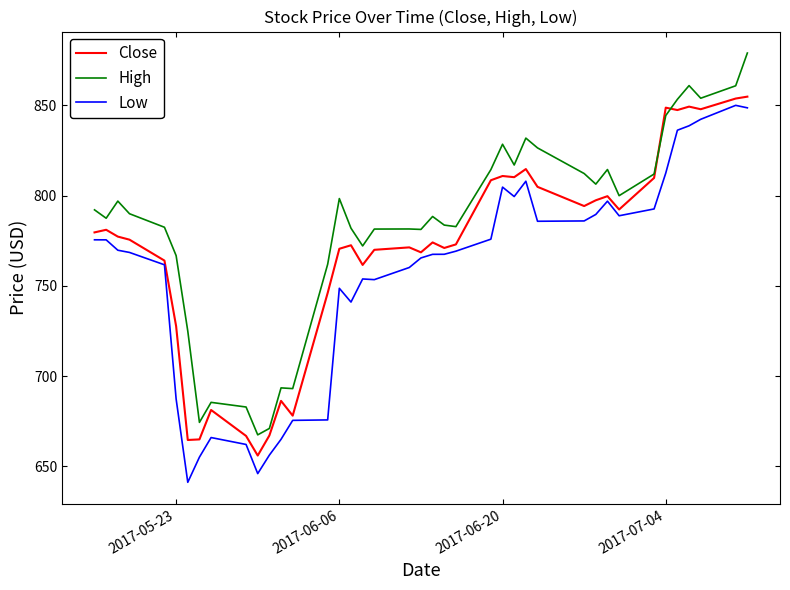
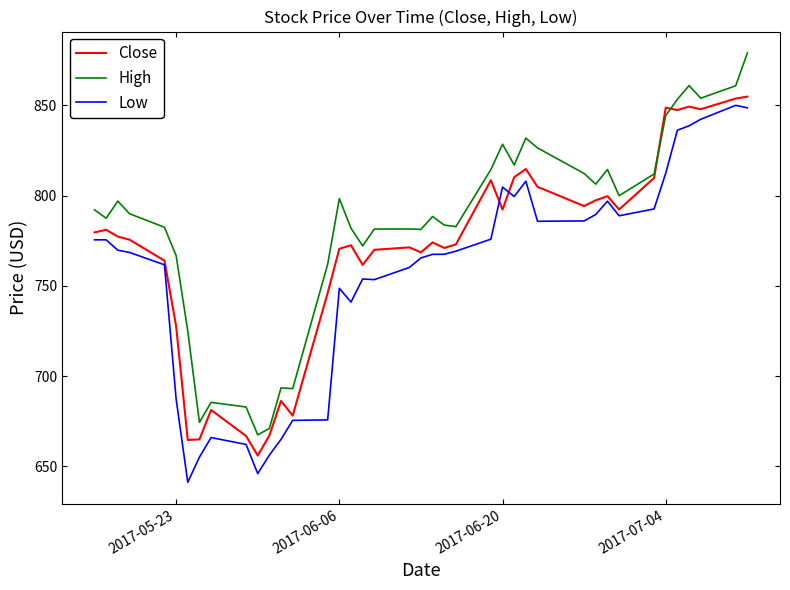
  {
    "Close": {
      "2017-05-23": 728,
      "2017-06-06": 771,
-     "2017-06-20": 811,
+     "2017-06-20": 792,
      "2017-07-04": 849
    },
    "High": {
      "2017-05-23": 767,
      "2017-06-06": 798,
      "2017-06-20": 829,
      "2017-07-04": 844
    },
    "Low": {
      "2017-05-23": 687,
      "2017-06-06": 749,
      "2017-06-20": 805,
      "2017-07-04": 813
    }
  }
